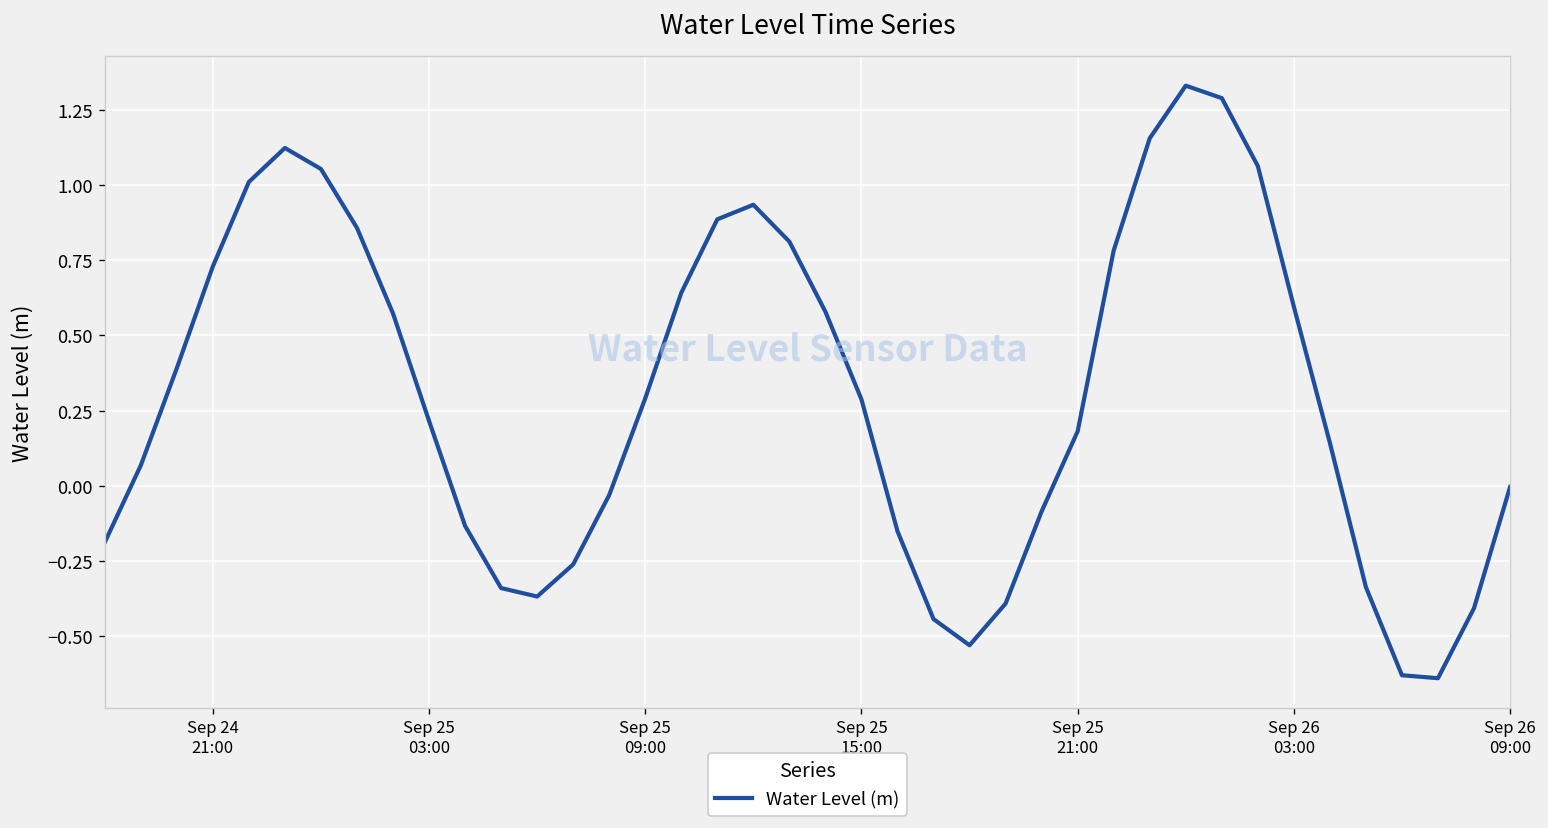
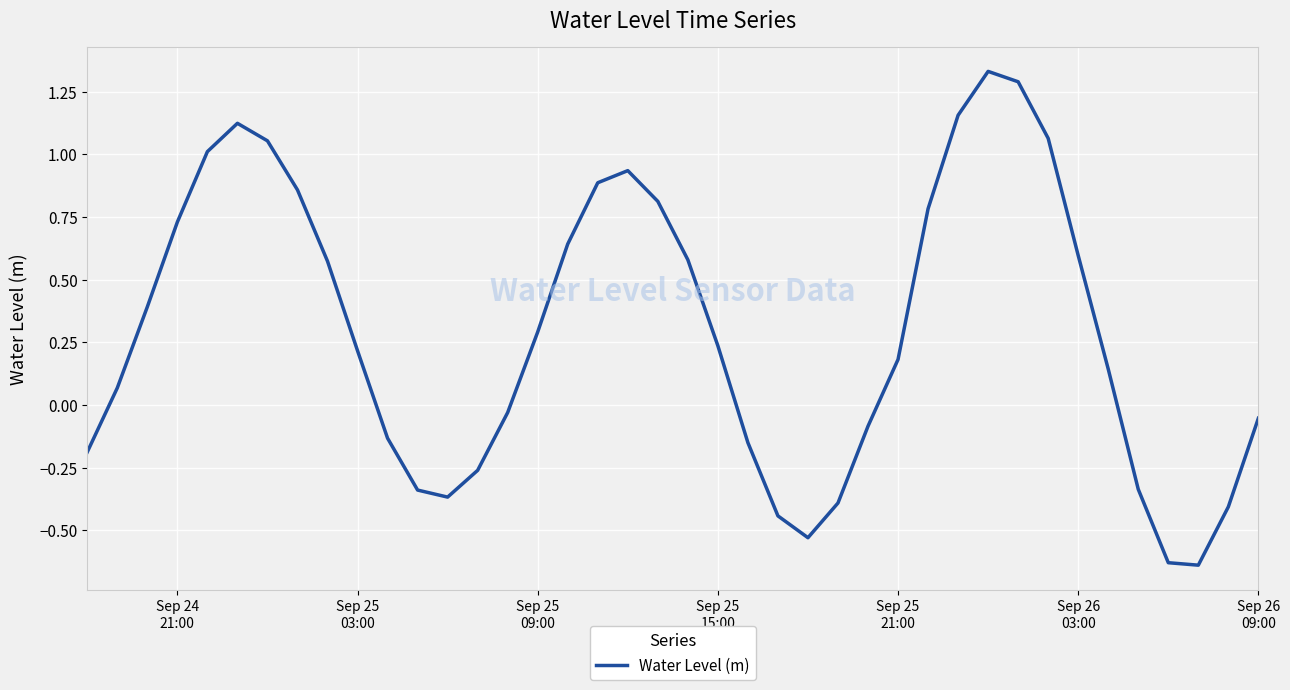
  {
    "Sep 24 21:00": 0.73,
    "Sep 25 03:00": 0.22,
    "Sep 25 09:00": 0.29,
-   "Sep 25 15:00": 0.29,
+   "Sep 25 15:00": 0.24,
    "Sep 25 21:00": 0.18,
    "Sep 26 03:00": 0.60,
-   "Sep 26 09:00": 0.00
+   "Sep 26 09:00": -0.05
  }
